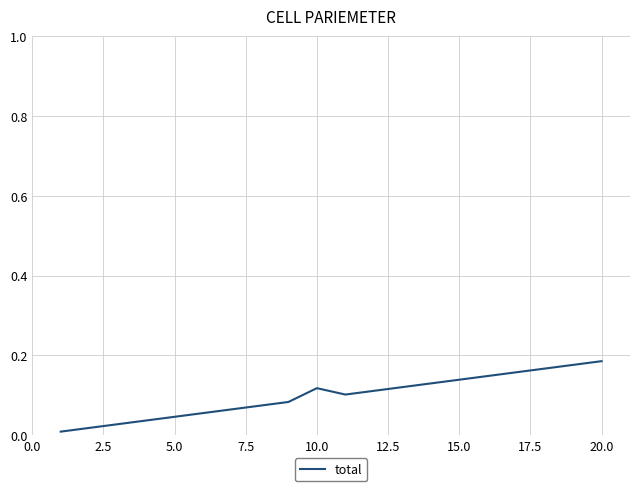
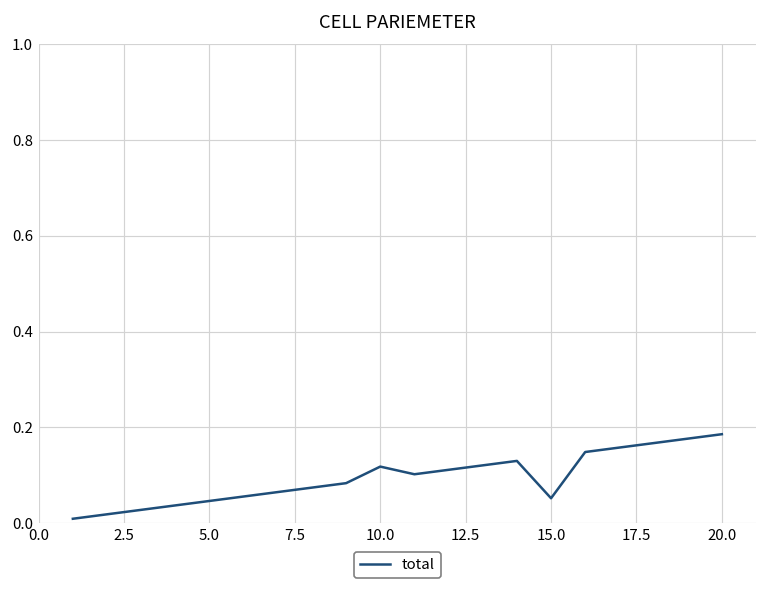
  {
    "5.0": 0.05,
    "10.0": 0.12,
-   "15.0": 0.14,
+   "15.0": 0.05,
    "20.0": 0.19
  }
